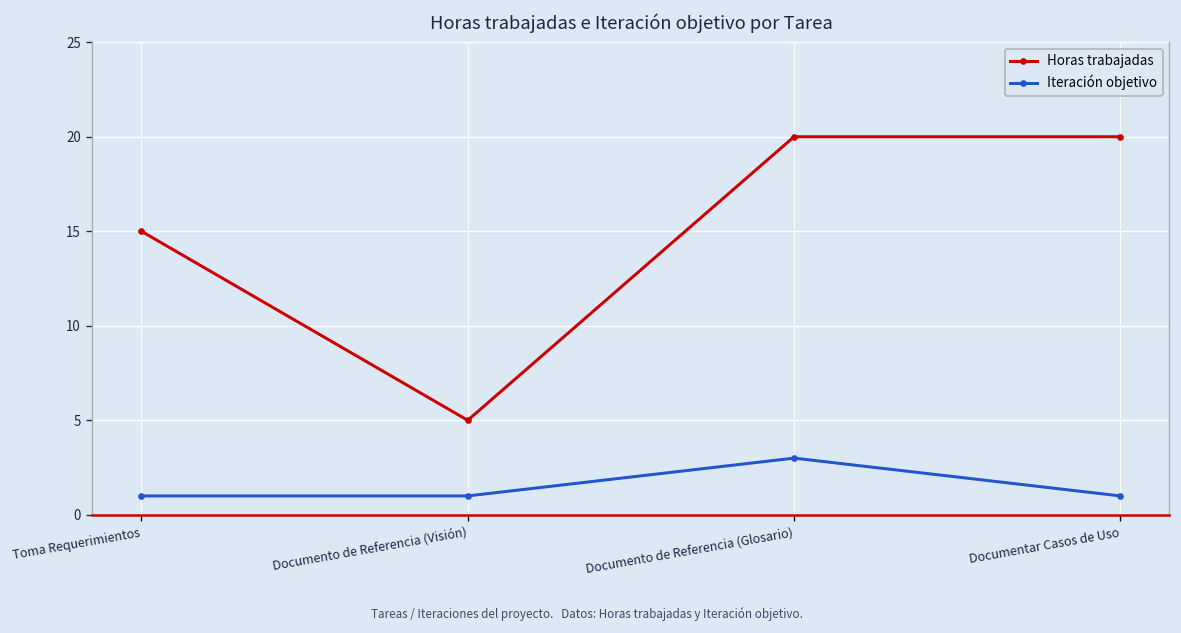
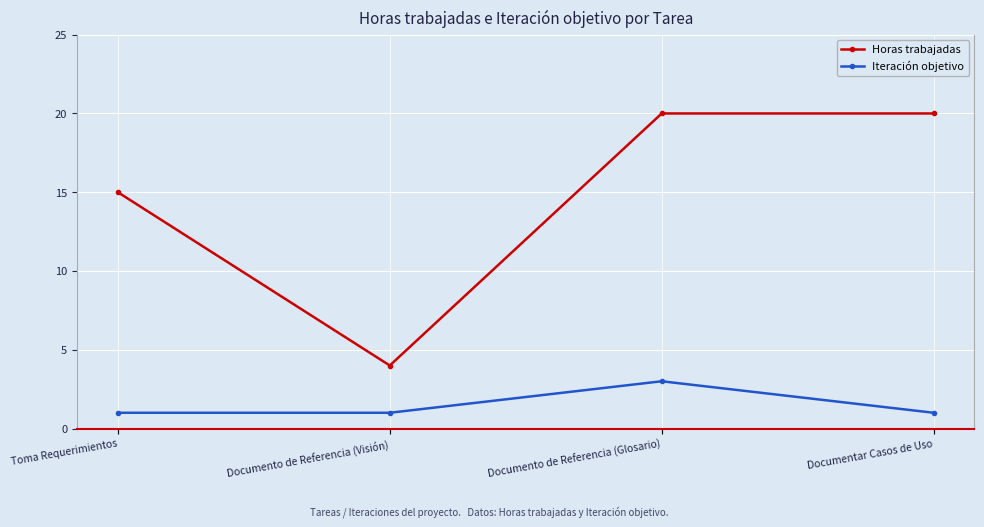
  {
    "Horas trabajadas": {
      "Toma Requerimientos": 15,
-     "Documento de Referencia (Visión)": 5,
+     "Documento de Referencia (Visión)": 4,
      "Documento de Referencia (Glosario)": 20,
      "Documentar Casos de Uso": 20
    },
    "Iteración objetivo": {
      "Toma Requerimientos": 1,
      "Documento de Referencia (Visión)": 1,
      "Documento de Referencia (Glosario)": 3,
      "Documentar Casos de Uso": 1
    }
  }
